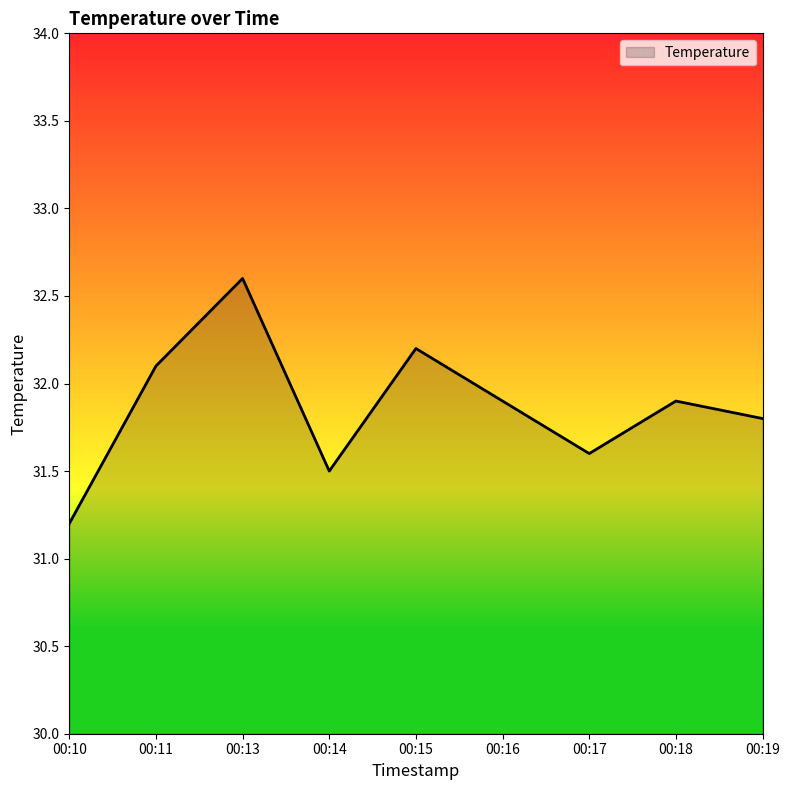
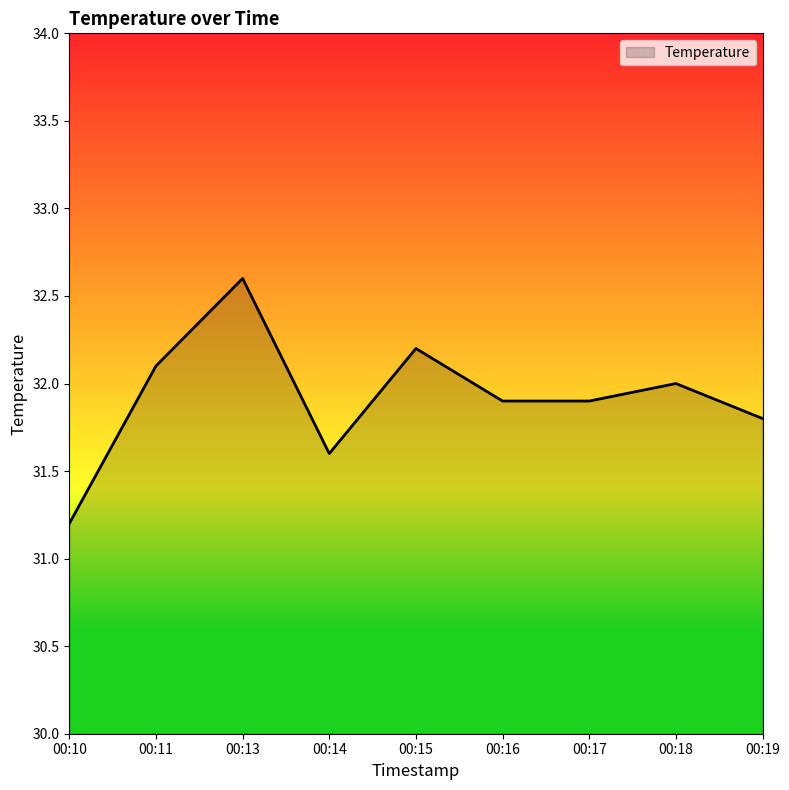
  {
    "00:10": 31.2,
    "00:11": 32.1,
    "00:13": 32.6,
-   "00:14": 31.5,
+   "00:14": 31.6,
    "00:15": 32.2,
    "00:16": 31.9,
-   "00:17": 31.6,
-   "00:18": 31.9,
+   "00:17": 31.9,
+   "00:18": 32.0,
    "00:19": 31.8
  }
